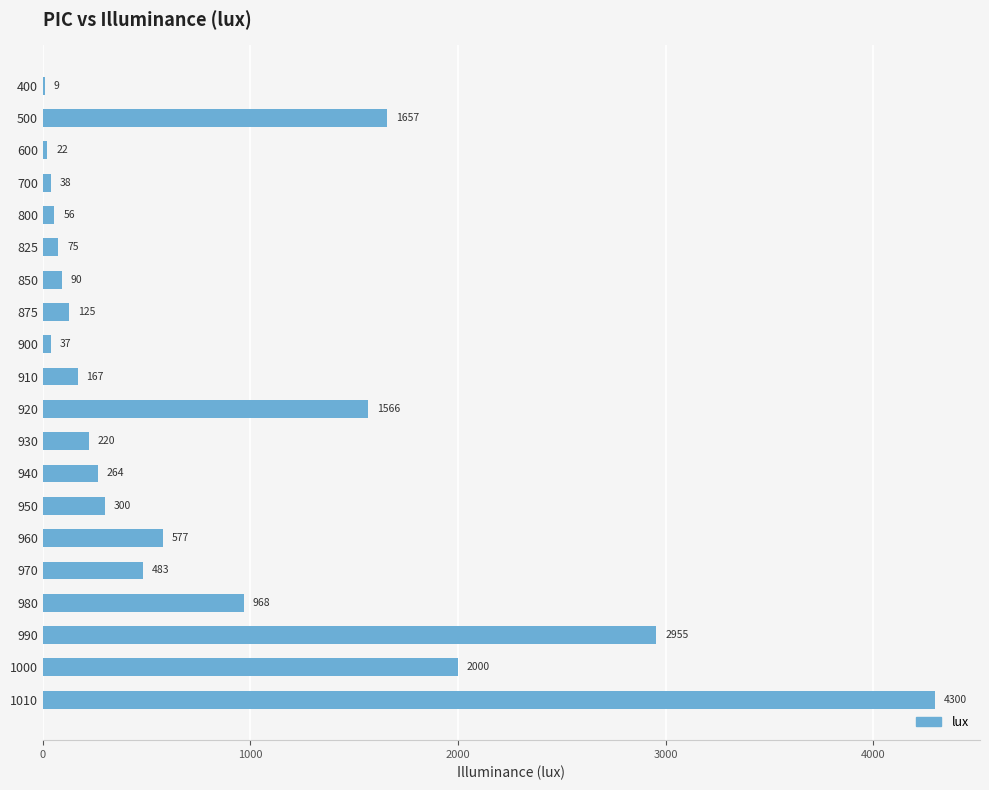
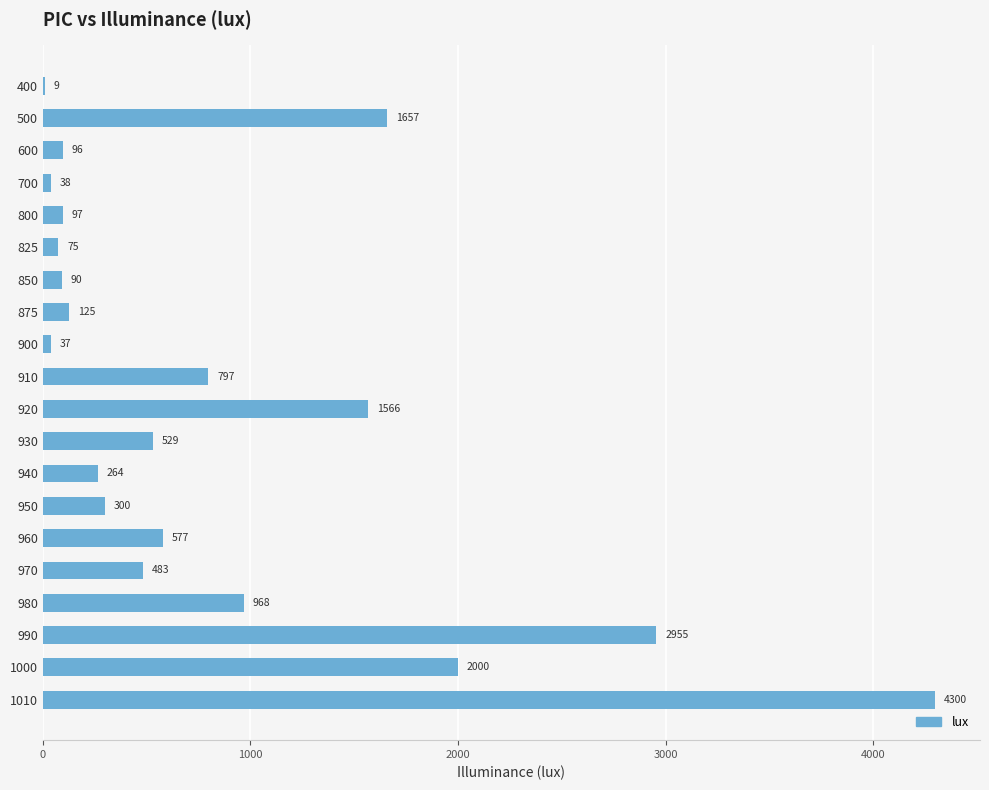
  {
    "400": 9,
    "500": 1657,
-   "600": 22,
+   "600": 96,
    "700": 38,
-   "800": 56,
+   "800": 97,
    "825": 75,
    "850": 90,
    "875": 125,
    "900": 37,
-   "910": 167,
+   "910": 797,
    "920": 1566,
-   "930": 220,
+   "930": 529,
    "940": 264,
    "950": 300,
    "960": 577,
    "970": 483,
    "980": 968,
    "990": 2955,
    "1000": 2000,
    "1010": 4300
  }
